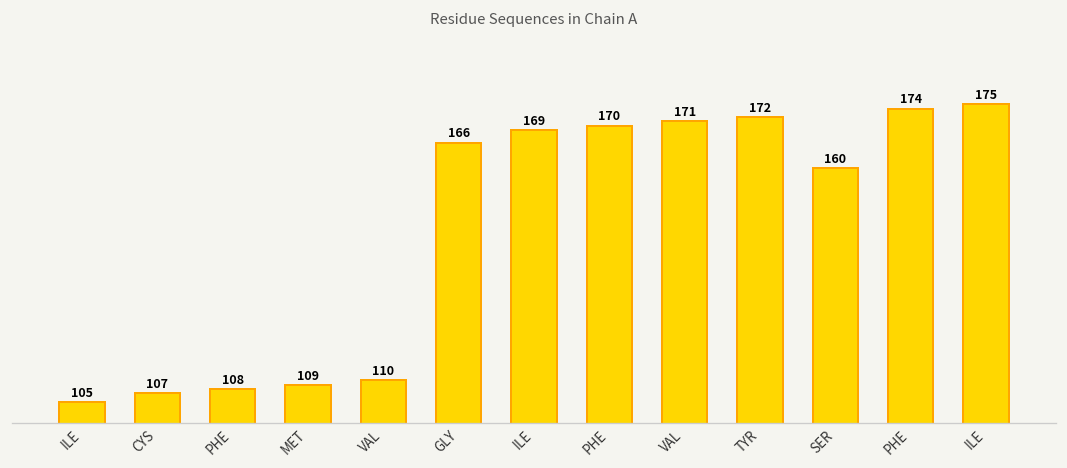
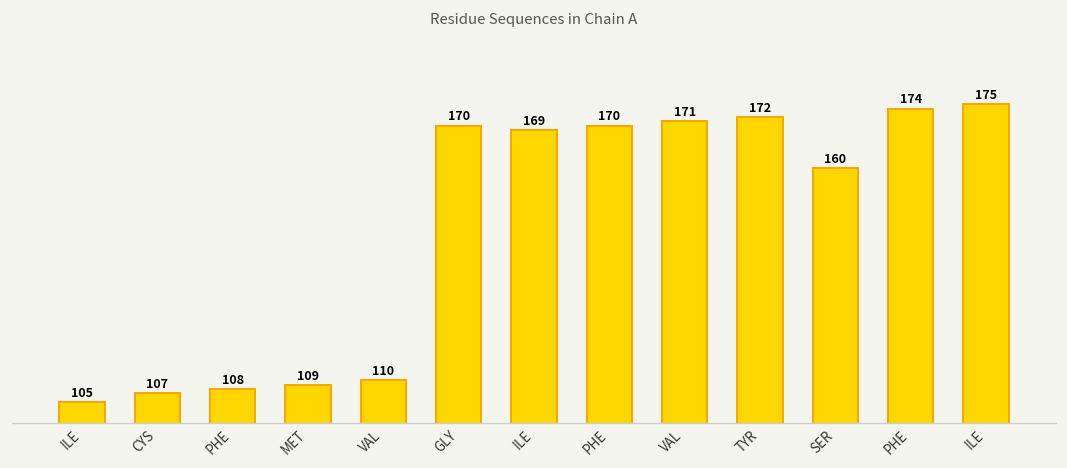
  {
    "CYS": 107,
    "MET": 109,
-   "GLY": 166,
+   "GLY": 170,
    "TYR": 172,
    "SER": 160
  }
